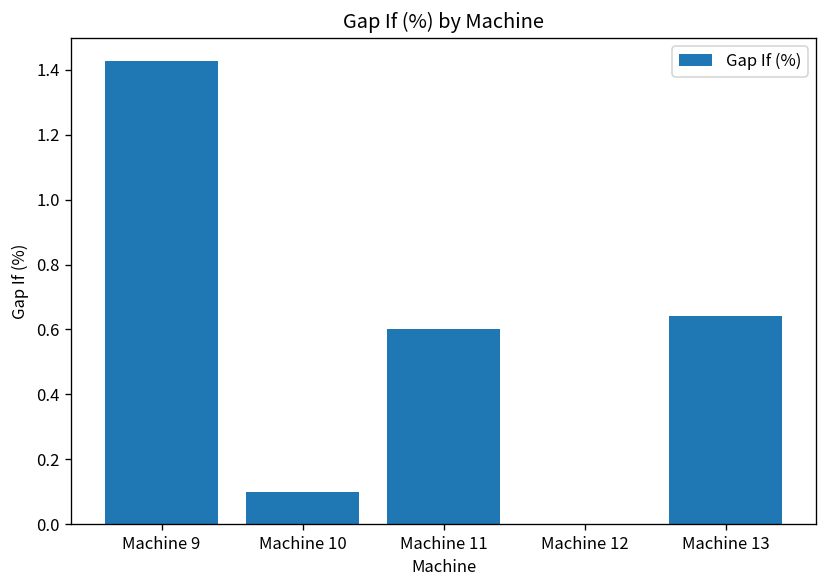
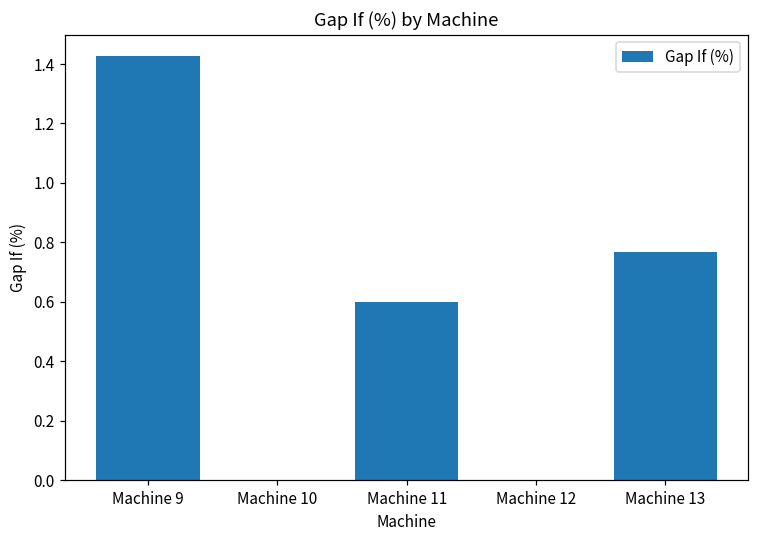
  {
    "Machine 9": 1.43,
-   "Machine 10": 0.1,
+   "Machine 10": 0.0,
    "Machine 11": 0.60,
    "Machine 12": 0.00,
-   "Machine 13": 0.64
+   "Machine 13": 0.77
  }
